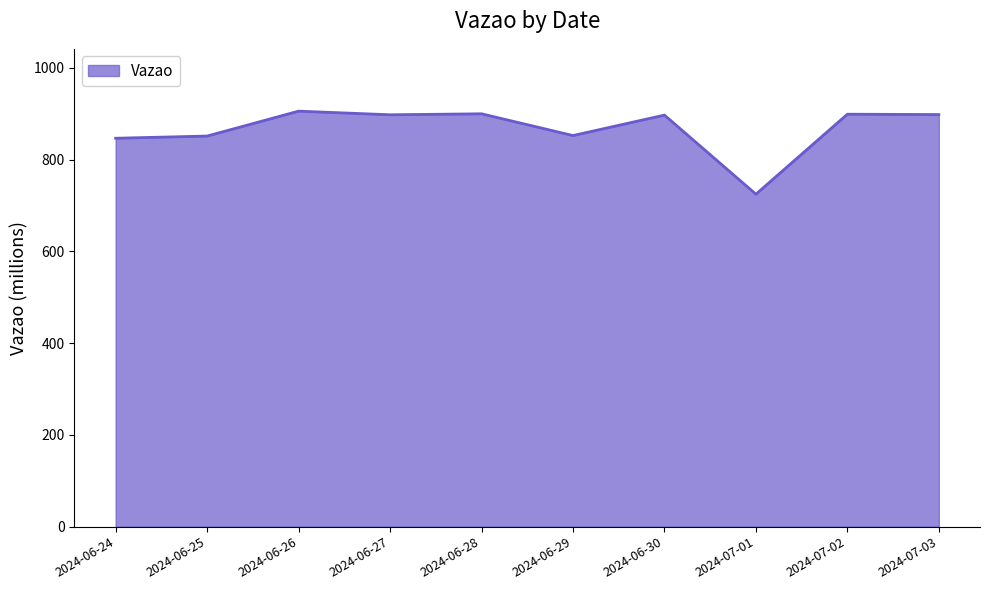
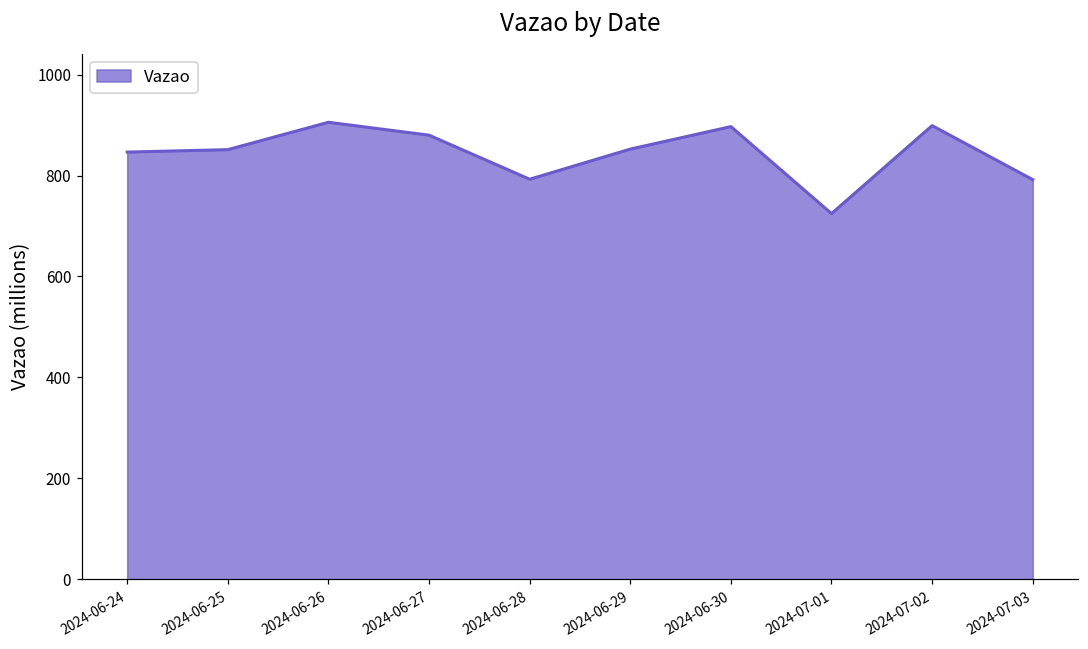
  {
    "2024-06-24": 850,
    "2024-06-25": 850,
    "2024-06-26": 910,
-   "2024-06-27": 900,
-   "2024-06-28": 900,
+   "2024-06-27": 880,
+   "2024-06-28": 790,
    "2024-06-29": 850,
    "2024-06-30": 900,
    "2024-07-01": 720,
    "2024-07-02": 900,
-   "2024-07-03": 900
+   "2024-07-03": 790
  }
